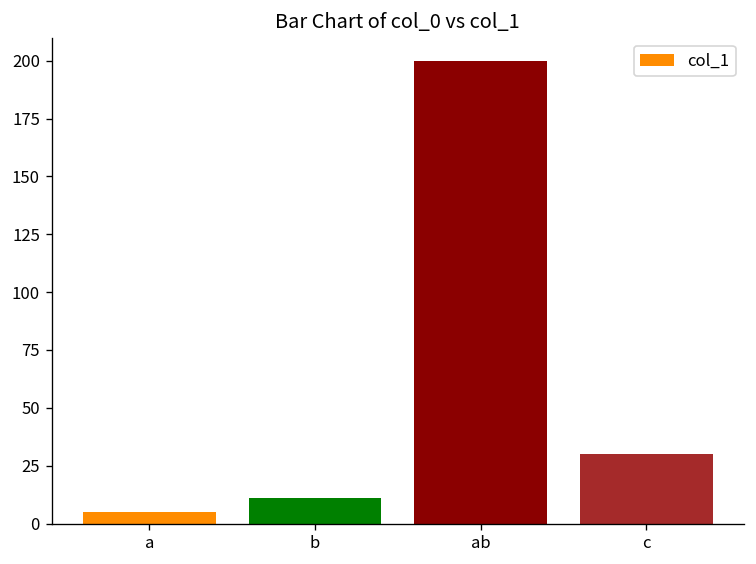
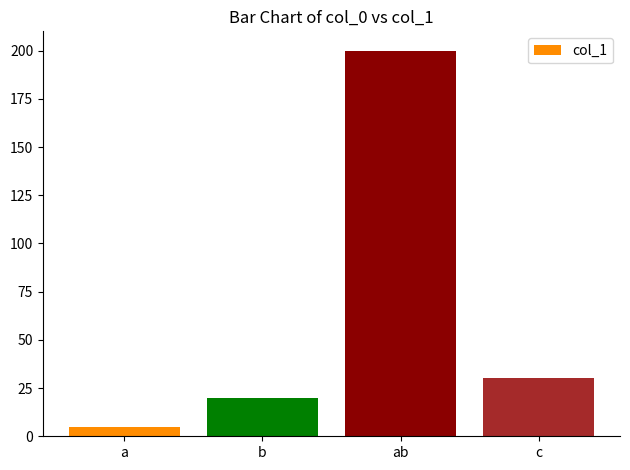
  {
    "a": 5,
-   "b": 11,
+   "b": 20,
    "ab": 200,
    "c": 30
  }
